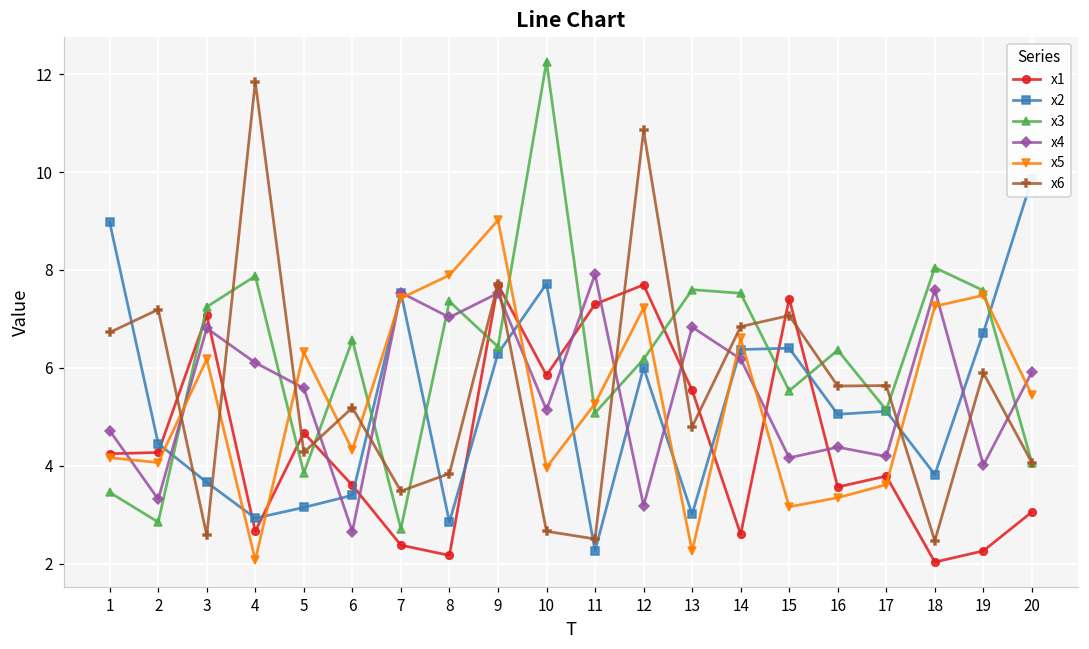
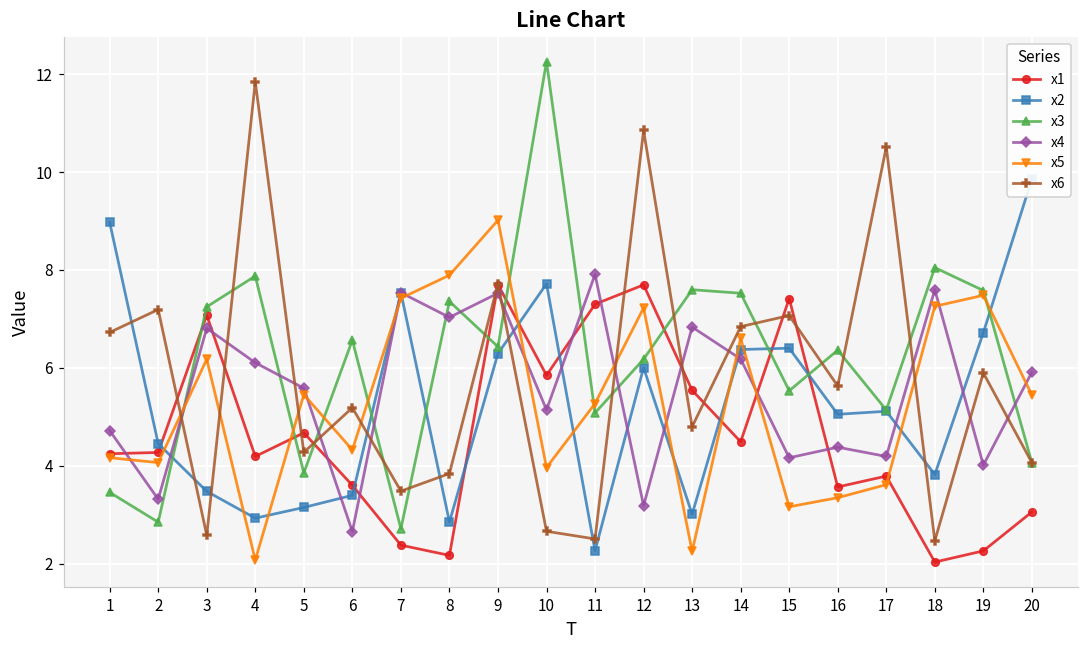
  {
    "x1": {
      "1": 4.2,
      "2": 4.3,
      "3": 7.1,
-     "4": 2.7,
+     "4": 4.2,
      "5": 4.7,
      "6": 3.6,
      "7": 2.4,
      "8": 2.2,
      "10": 5.8,
      "11": 7.3,
      "12": 7.7,
      "13": 5.5,
-     "14": 2.6,
+     "14": 4.5,
      "15": 7.4,
      "16": 3.6,
      "17": 3.8,
      "18": 2.0,
      "19": 2.3,
      "20": 3.1
    },
    "x2": {
      "1": 9.0,
      "2": 4.5,
-     "3": 3.7,
+     "3": 3.5,
      "4": 2.9,
      "5": 3.1,
      "6": 3.4,
      "8": 2.9,
      "9": 6.3,
      "10": 7.7,
      "11": 2.3,
      "12": 6.0,
      "13": 3.0,
      "14": 6.4,
      "15": 6.4,
      "16": 5.1,
      "18": 3.8,
      "19": 6.7
    },
    "x3": {
      "1": 3.5,
      "2": 2.8,
      "3": 7.2,
      "4": 7.9,
      "5": 3.9,
      "6": 6.6,
      "7": 2.7,
      "8": 7.4,
      "9": 6.4,
      "10": 12.3,
      "11": 5.1,
      "12": 6.2,
      "13": 7.6,
      "14": 7.5,
      "15": 5.5,
      "16": 6.4,
      "18": 8.0,
      "19": 7.6
    },
    "x4": {
      "1": 4.7,
      "2": 3.3,
      "3": 6.8,
      "4": 6.1,
      "5": 5.6,
      "6": 2.7,
      "8": 7.0,
      "9": 7.5,
      "10": 5.1,
      "11": 7.9,
      "12": 3.2,
      "13": 6.8,
      "14": 6.2,
      "15": 4.2,
      "16": 4.4,
      "17": 4.2,
      "18": 7.6,
      "19": 4.0,
      "20": 5.9
    },
    "x5": {
      "1": 4.2,
      "2": 4.1,
      "3": 6.2,
      "4": 2.1,
-     "5": 6.3,
+     "5": 5.5,
      "6": 4.3,
      "7": 7.4,
      "8": 7.9,
      "9": 9.0,
      "10": 4.0,
      "11": 5.3,
      "12": 7.2,
      "13": 2.3,
      "14": 6.6,
      "15": 3.2,
      "16": 3.3,
      "17": 3.6,
      "18": 7.3,
      "19": 7.5,
      "20": 5.4
    },
    "x6": {
      "1": 6.7,
      "2": 7.2,
      "3": 2.6,
      "4": 11.8,
      "5": 4.3,
      "6": 5.2,
      "7": 3.5,
      "8": 3.8,
      "10": 2.7,
      "11": 2.5,
      "12": 10.9,
      "13": 4.8,
      "14": 6.8,
      "15": 7.1,
      "16": 5.6,
-     "17": 5.6,
+     "17": 10.5,
      "18": 2.5,
      "19": 5.9
    }
  }
